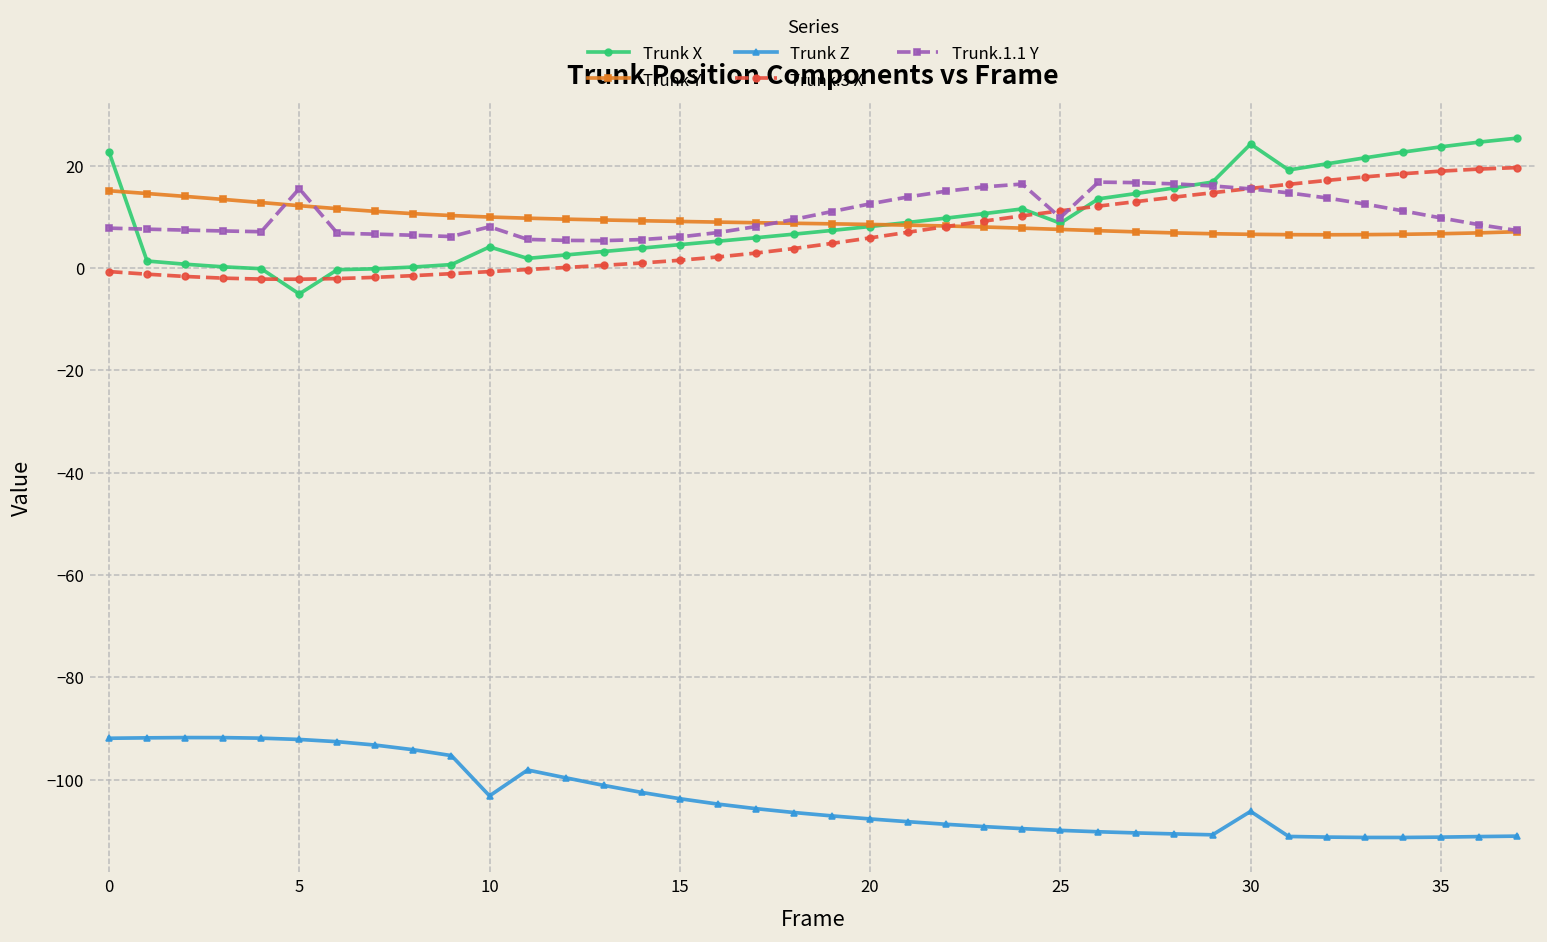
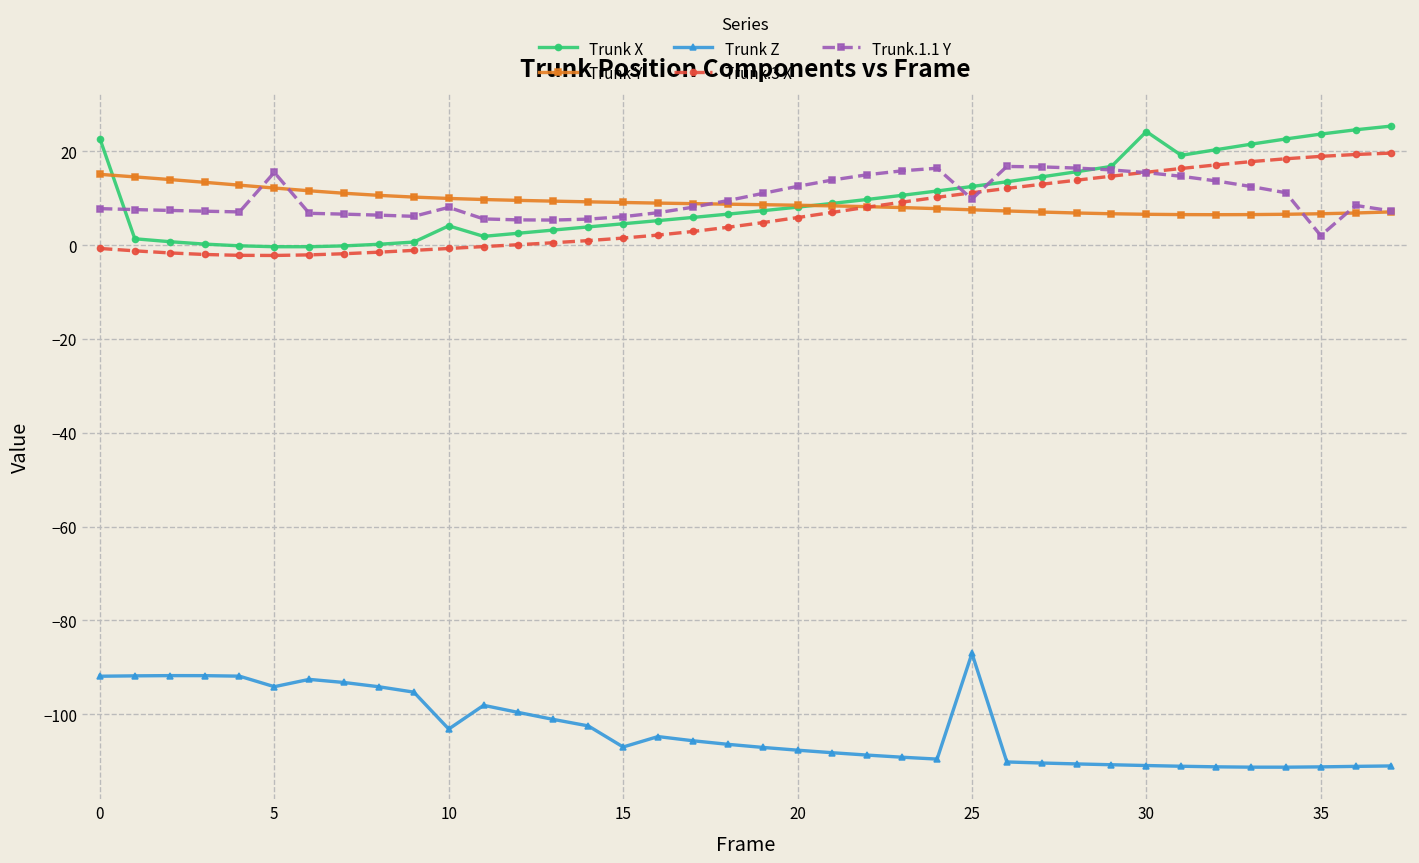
  {
    "Trunk X": {
      "0": 23,
-     "5": -5,
+     "5": 0,
      "10": 4,
      "15": 5,
-     "25": 9,
+     "25": 13,
      "30": 24,
      "35": 24
    },
    "Trunk Z": {
      "0": -92,
-     "5": -92,
+     "5": -94,
      "10": -103,
-     "15": -104,
+     "15": -107,
      "20": -108,
-     "25": -110,
-     "30": -106,
+     "25": -87,
+     "30": -111,
      "35": -111
    },
    "Trunk.1.1 Y": {
      "0": 8,
      "5": 16,
      "10": 8,
      "15": 6,
      "20": 13,
      "25": 10,
-     "35": 10
+     "35": 2
    }
  }
